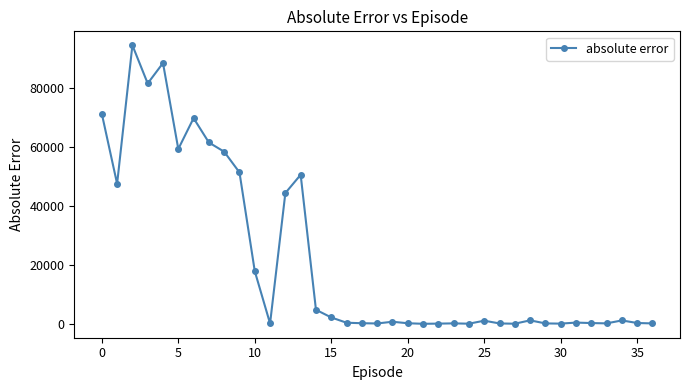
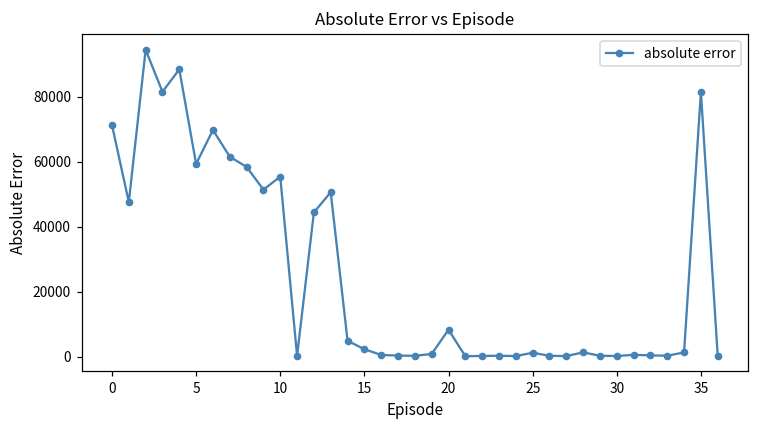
  {
    "0": 71000,
    "5": 59000,
-   "10": 18000,
+   "10": 55000,
    "15": 2000,
-   "20": 0,
+   "20": 8000,
    "25": 1000,
    "30": 0,
-   "35": 0
+   "35": 82000
  }
